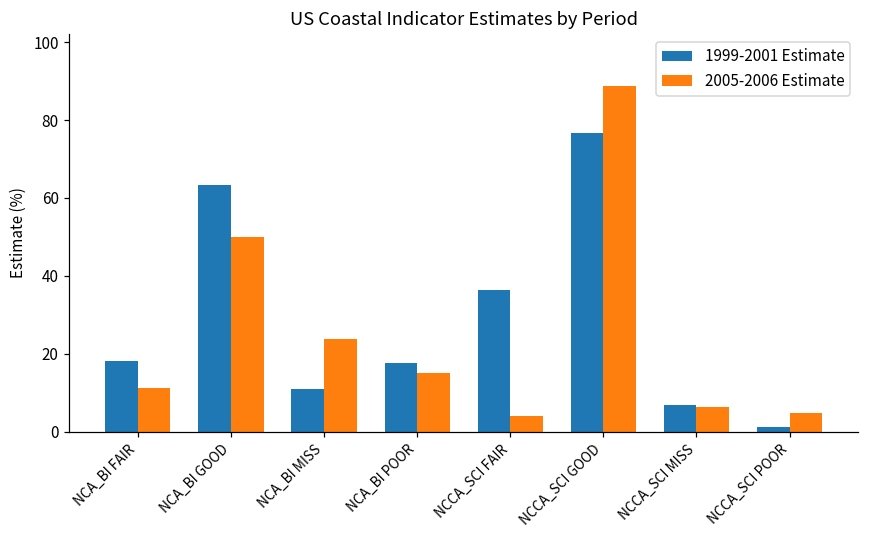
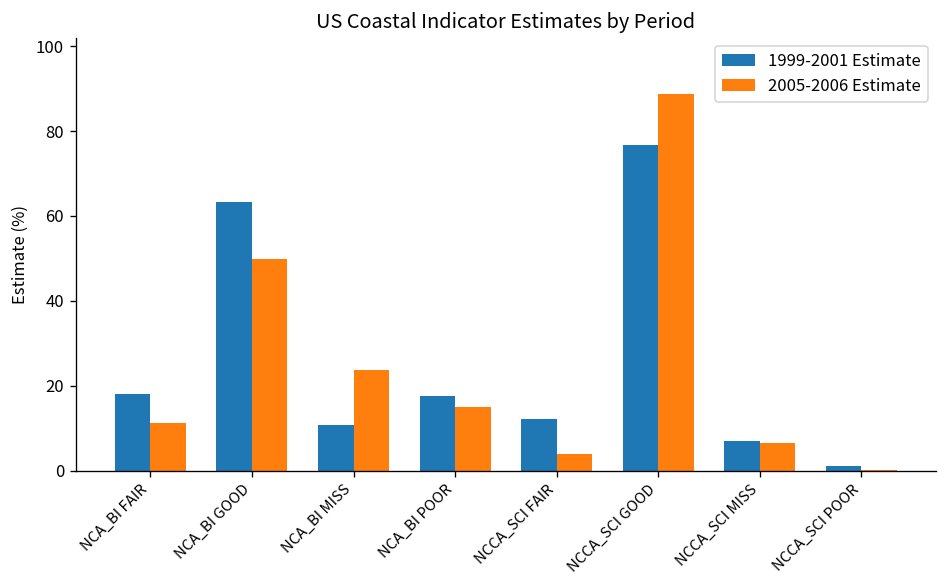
  {
    "1999-2001 Estimate": {
      "NCA_BI FAIR": 18,
      "NCA_BI GOOD": 63,
      "NCA_BI MISS": 11,
      "NCA_BI POOR": 18,
-     "NCCA_SCI FAIR": 36,
+     "NCCA_SCI FAIR": 12,
      "NCCA_SCI GOOD": 77,
      "NCCA_SCI MISS": 7,
      "NCCA_SCI POOR": 1
    },
    "2005-2006 Estimate": {
      "NCA_BI FAIR": 11,
      "NCA_BI GOOD": 50,
      "NCA_BI MISS": 24,
      "NCA_BI POOR": 15,
      "NCCA_SCI FAIR": 4,
      "NCCA_SCI GOOD": 89,
      "NCCA_SCI MISS": 6,
-     "NCCA_SCI POOR": 5
+     "NCCA_SCI POOR": 0
    }
  }
